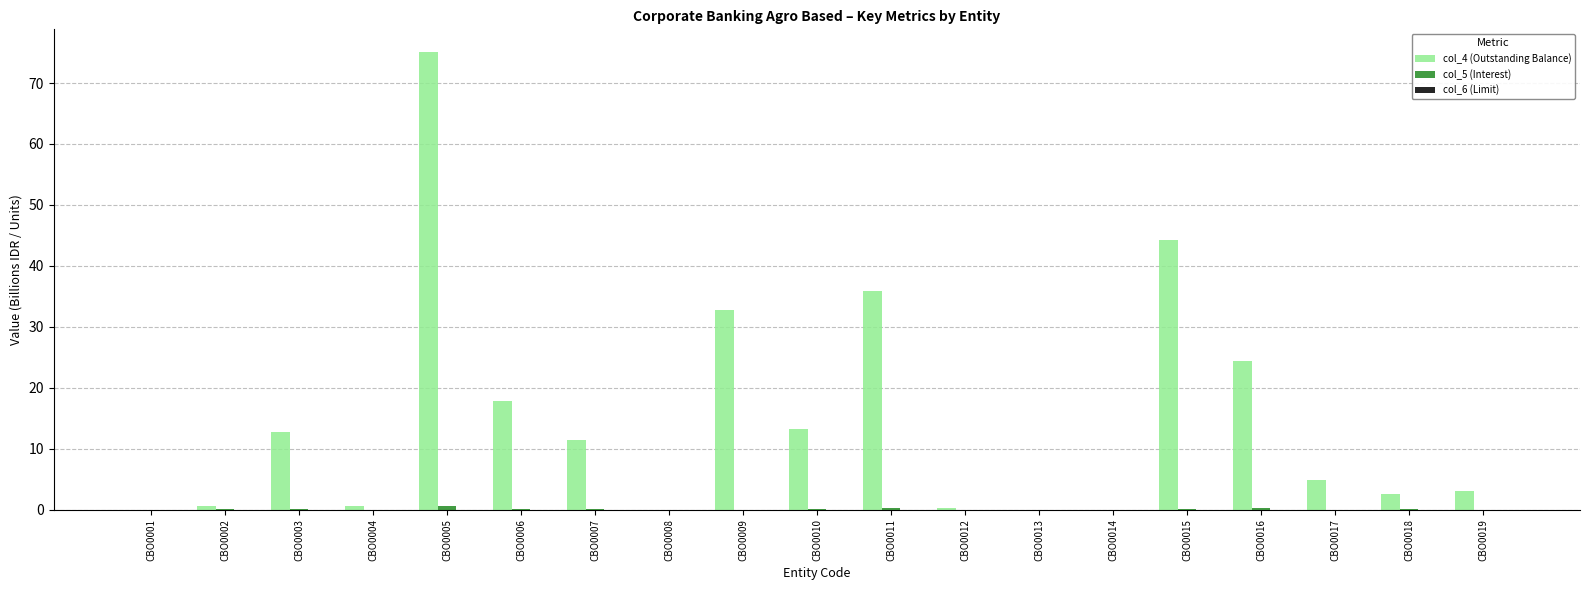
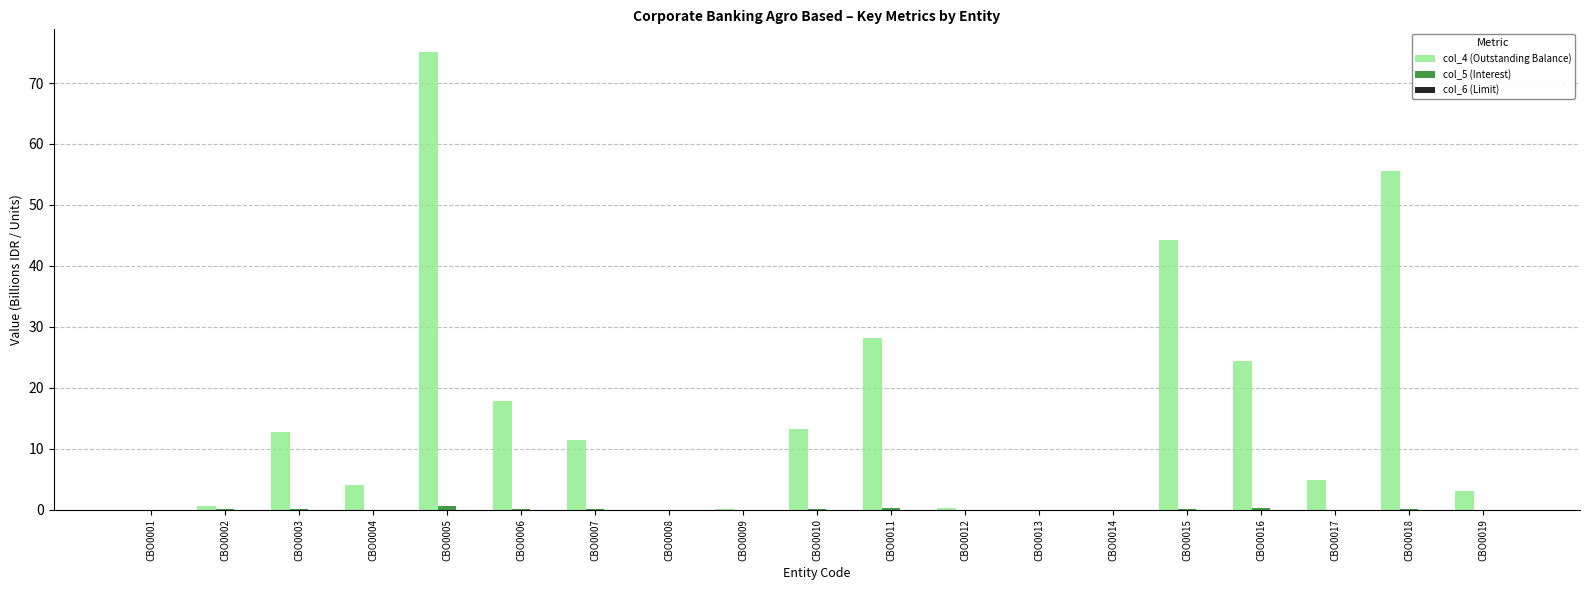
  {
    "col_4 (Outstanding Balance)": {
      "CBO0002": 1,
      "CBO0003": 13,
-     "CBO0004": 1,
+     "CBO0004": 4,
      "CBO0005": 75,
      "CBO0006": 18,
      "CBO0007": 12,
-     "CBO0009": 33,
+     "CBO0009": 0,
      "CBO0010": 13,
-     "CBO0011": 36,
+     "CBO0011": 28,
      "CBO0015": 44,
      "CBO0016": 24,
      "CBO0017": 5,
-     "CBO0018": 3,
+     "CBO0018": 56,
      "CBO0019": 3
    },
    "col_5 (Interest)": {
      "CBO0005": 1
    },
    "col_6 (Limit)": {
      "CBO0013": 0,
      "CBO0014": 0
    }
  }
